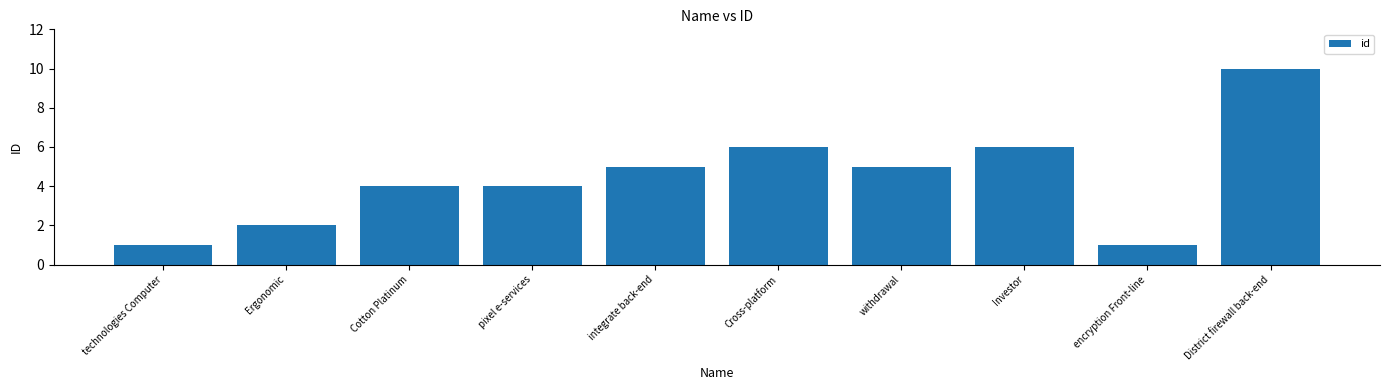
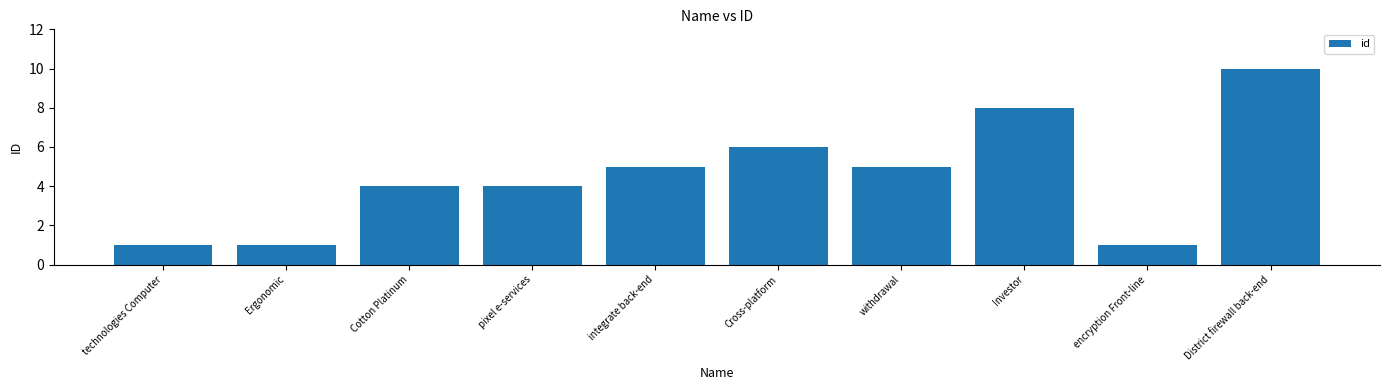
  {
    "technologies Computer": 1,
-   "Ergonomic": 2,
+   "Ergonomic": 1,
    "Cotton Platinum": 4,
    "pixel e-services": 4,
    "integrate back-end": 5,
    "Cross-platform": 6,
    "withdrawal": 5,
-   "Investor": 6,
+   "Investor": 8,
    "encryption Front-line": 1,
    "District firewall back-end": 10
  }
